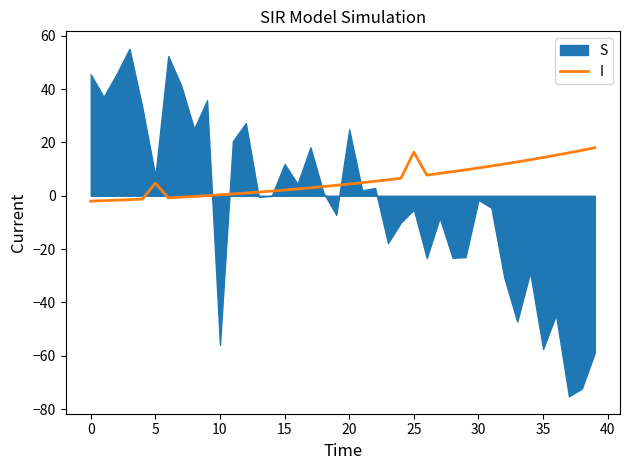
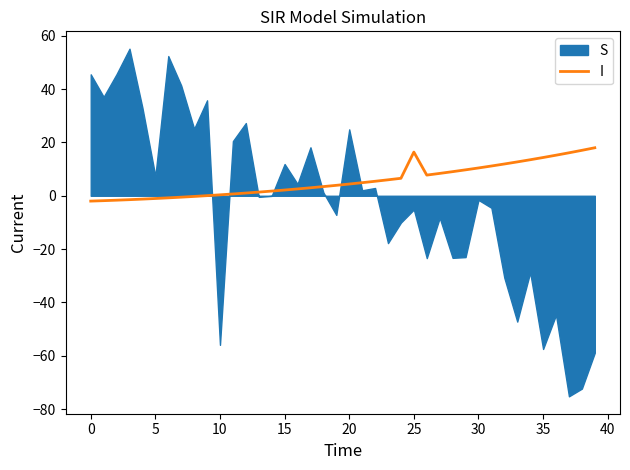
  {
    "I": {
      "0": -2,
-     "5": 5,
+     "5": -1,
      "15": 2,
      "20": 4,
      "25": 16,
      "30": 10,
      "35": 14
    }
  }
